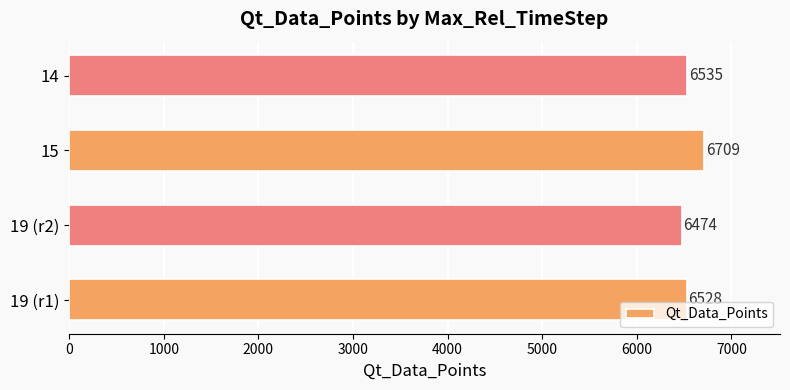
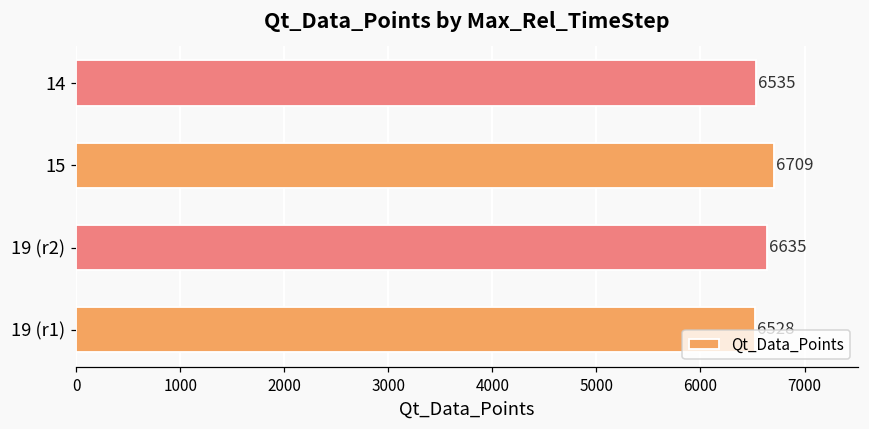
  {
    "14": 6535,
    "15": 6709,
-   "19 (r2)": 6474
+   "19 (r2)": 6635
  }
